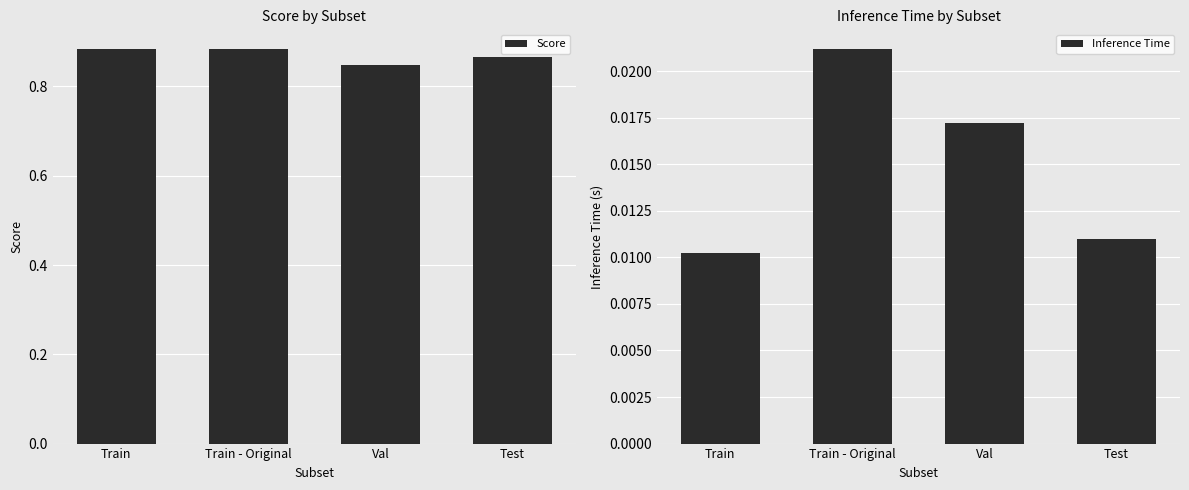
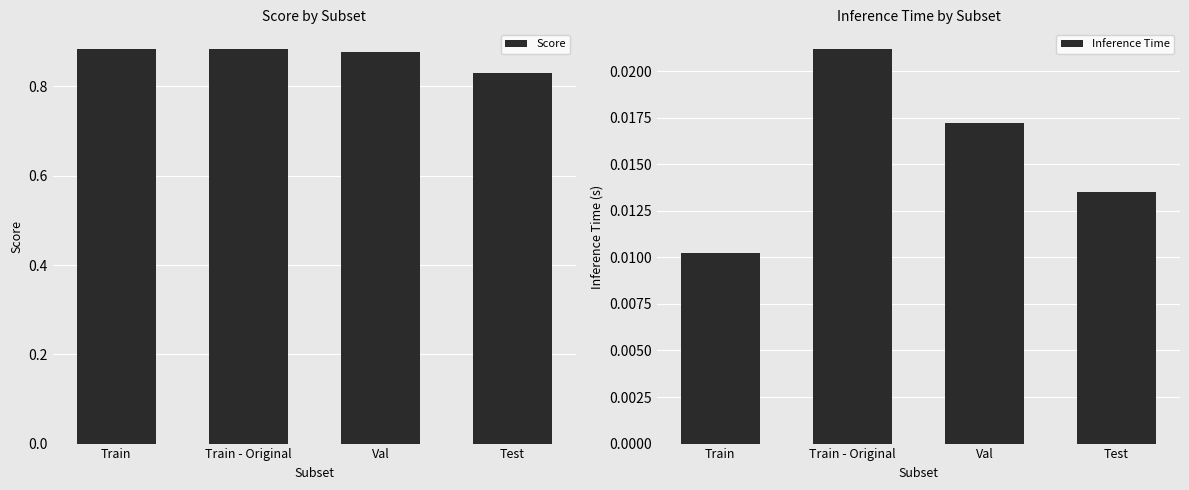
  {
    "Score by Subset": {
      "Train": 0.88,
      "Train - Original": 0.88,
-     "Val": 0.85,
-     "Test": 0.87
+     "Val": 0.88,
+     "Test": 0.83
    },
    "Inference Time by Subset": {
      "Train": 0.0102,
      "Train - Original": 0.0212,
      "Val": 0.0172,
-     "Test": 0.0110
+     "Test": 0.0135
    }
  }
